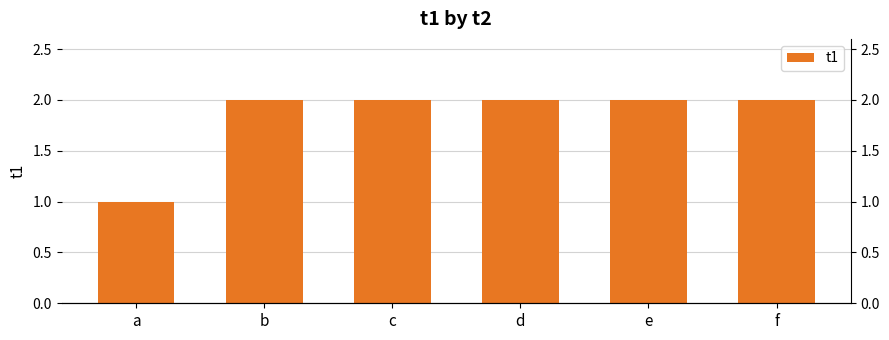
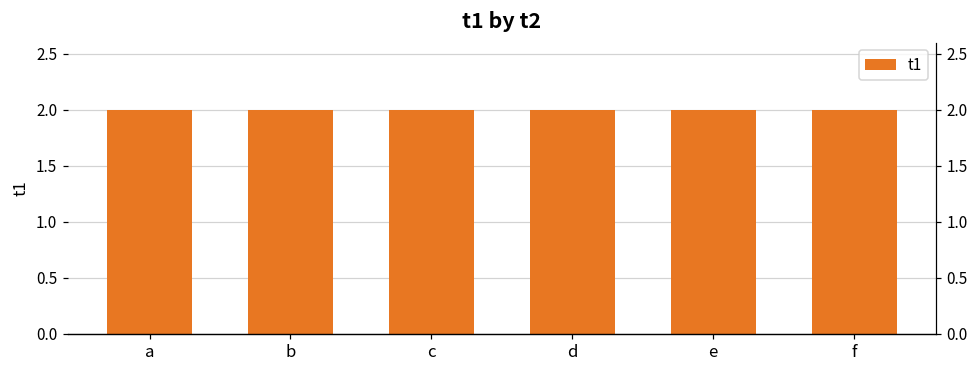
  {
-   "a": 1,
+   "a": 2,
    "b": 2,
    "c": 2,
    "d": 2,
    "e": 2,
    "f": 2
  }
